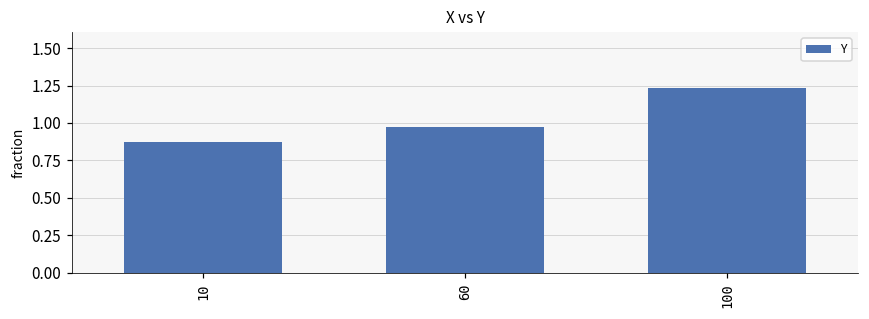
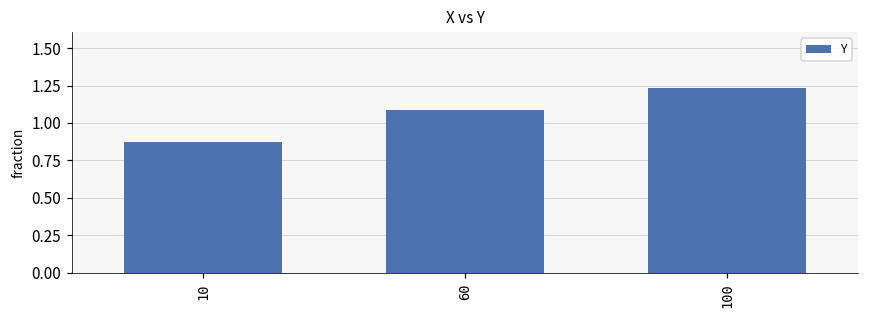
  {
    "10": 0.87,
-   "60": 0.97,
+   "60": 1.09,
    "100": 1.24
  }
